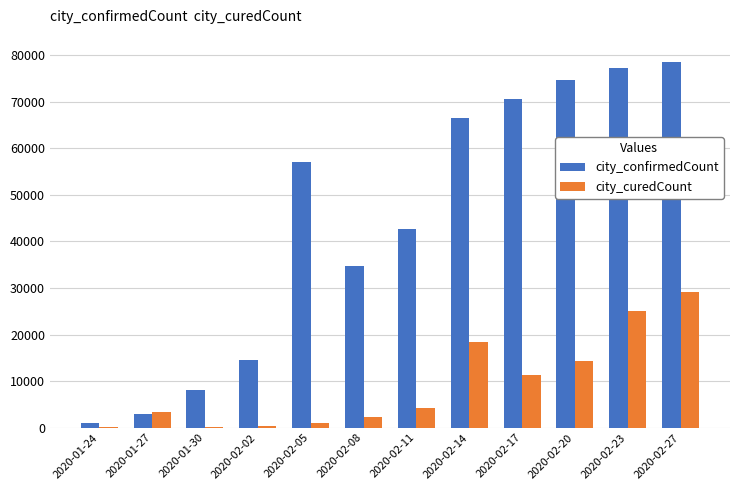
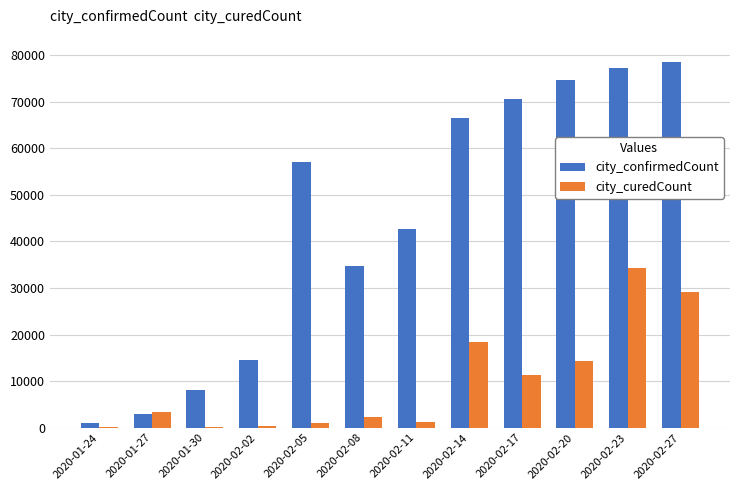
  {
    "city_confirmedCount": {
      "2020-01-24": 1000,
      "2020-01-27": 3000,
      "2020-01-30": 8000,
      "2020-02-02": 14000,
      "2020-02-05": 57000,
      "2020-02-08": 35000,
      "2020-02-11": 43000,
      "2020-02-14": 67000,
      "2020-02-17": 71000,
      "2020-02-20": 75000,
      "2020-02-23": 77000,
      "2020-02-27": 79000
    },
    "city_curedCount": {
      "2020-01-27": 3000,
      "2020-02-05": 1000,
      "2020-02-08": 2000,
-     "2020-02-11": 4000,
+     "2020-02-11": 1000,
      "2020-02-14": 18000,
      "2020-02-17": 11000,
      "2020-02-20": 14000,
-     "2020-02-23": 25000,
+     "2020-02-23": 34000,
      "2020-02-27": 29000
    }
  }
